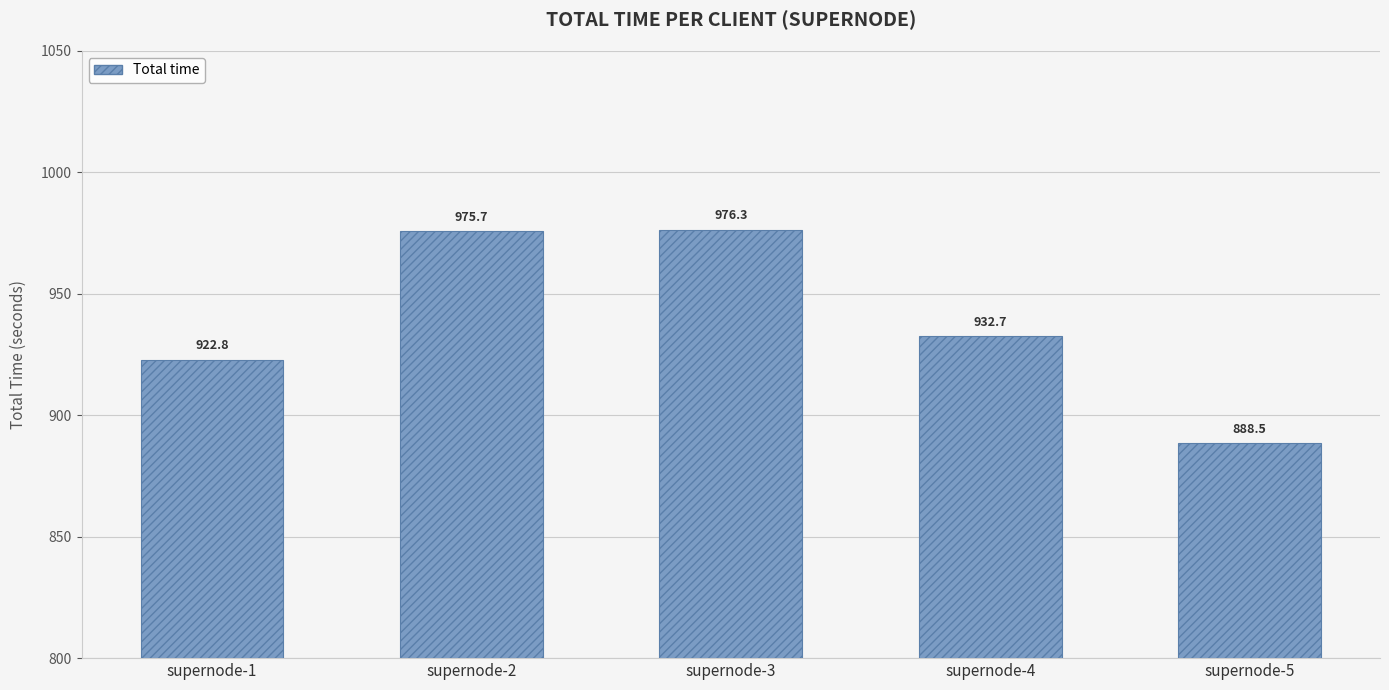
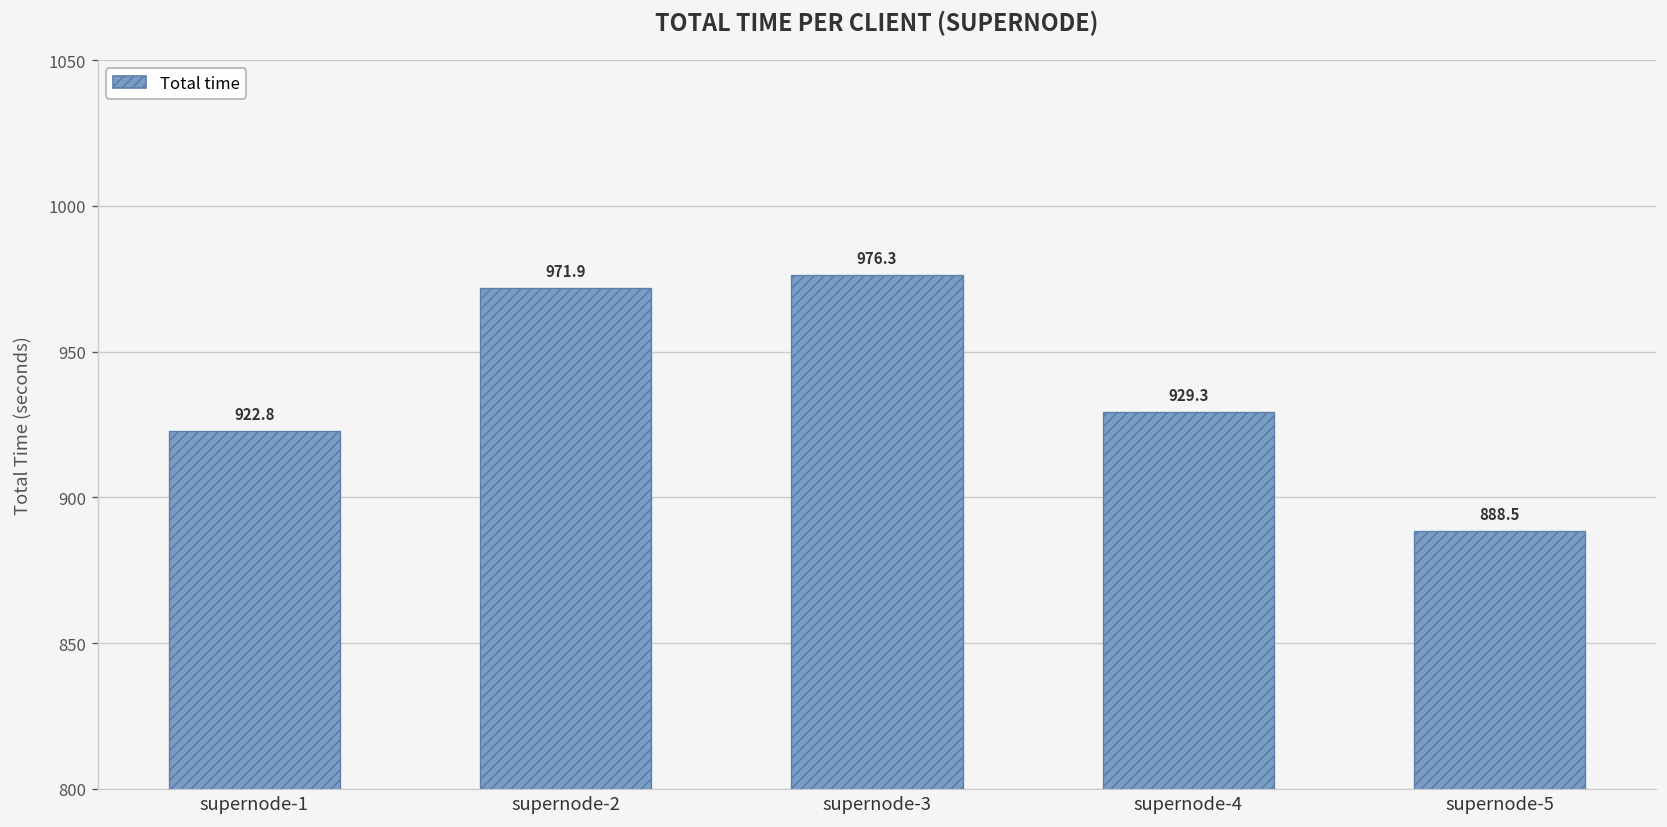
  {
    "supernode-1": 922.8,
-   "supernode-2": 975.7,
+   "supernode-2": 971.9,
    "supernode-3": 976.3,
-   "supernode-4": 932.7,
+   "supernode-4": 929.3,
    "supernode-5": 888.5
  }
